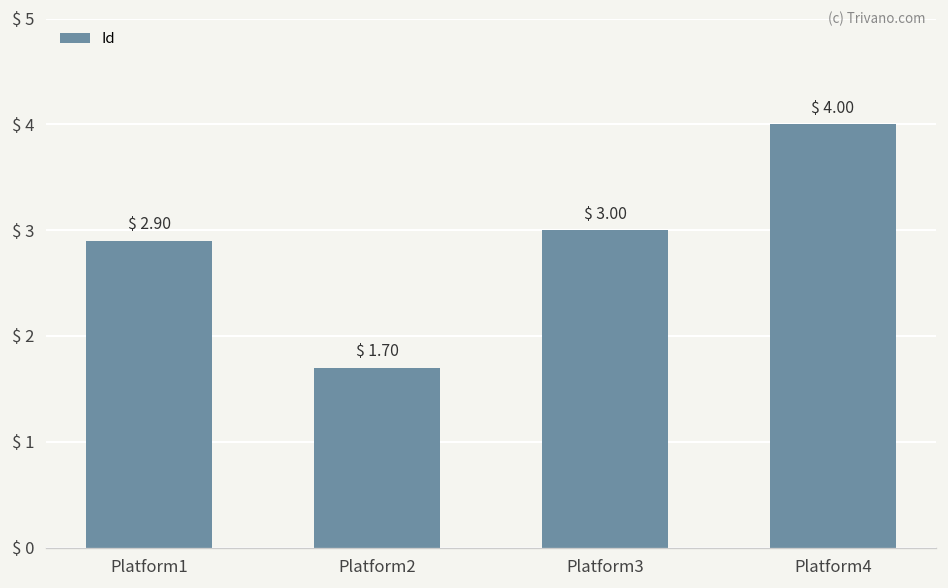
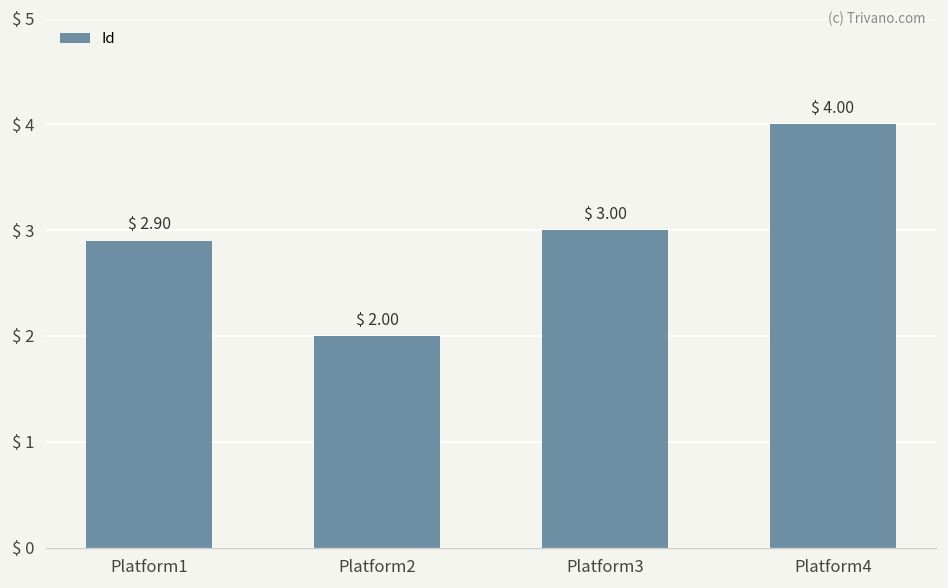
  {
    "Platform1": 2.90,
-   "Platform2": 1.70,
+   "Platform2": 2.00,
    "Platform3": 3.00,
    "Platform4": 4.00
  }
